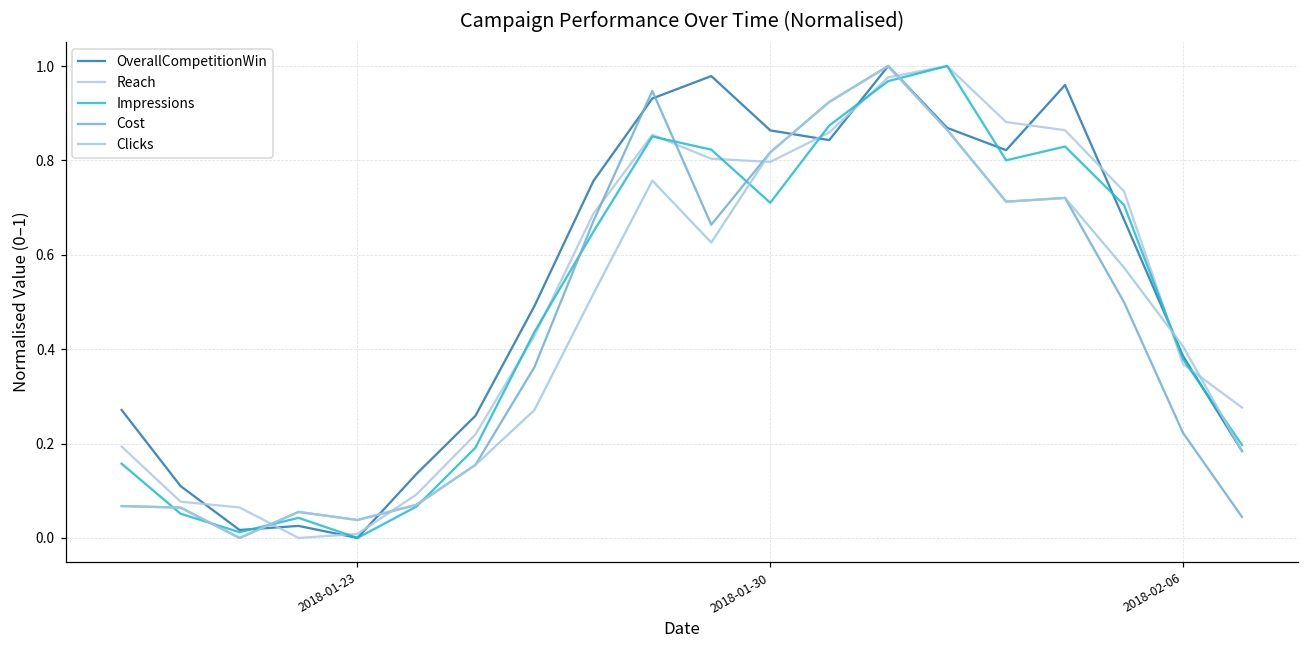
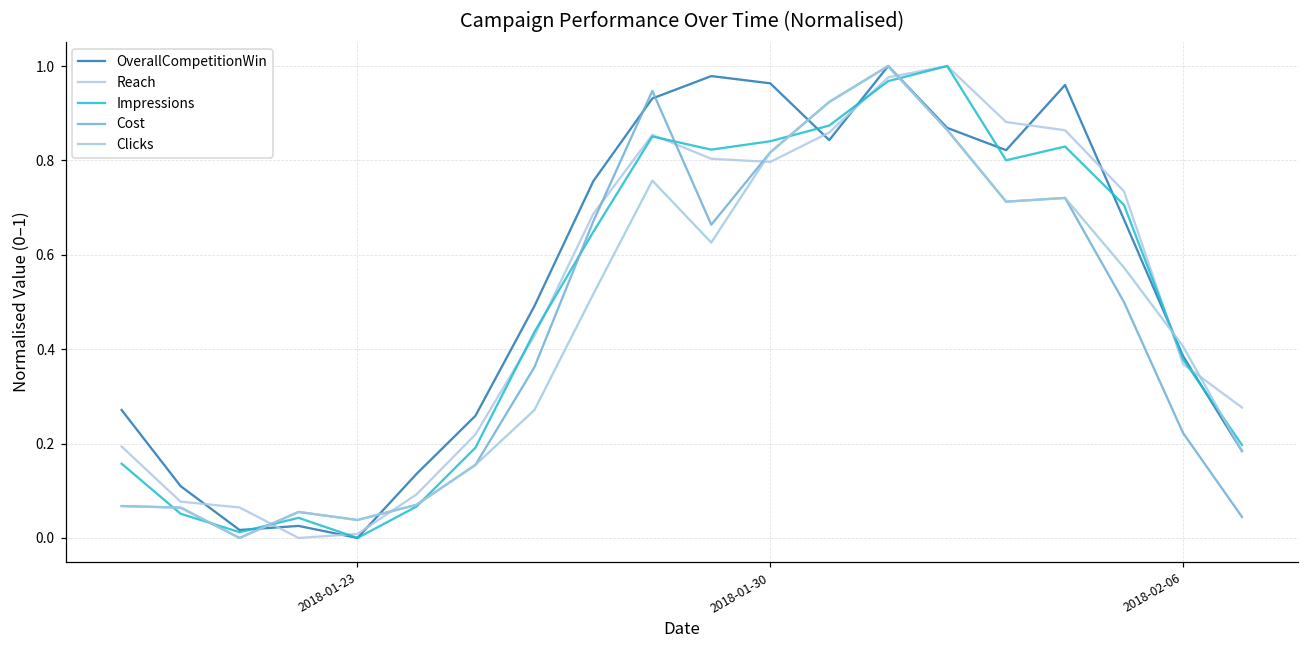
  {
    "OverallCompetitionWin": {
-     "2018-01-30": 0.86,
+     "2018-01-30": 0.96,
      "2018-02-06": 0.39
    },
    "Impressions": {
-     "2018-01-30": 0.71,
+     "2018-01-30": 0.84,
      "2018-02-06": 0.38
    }
  }
